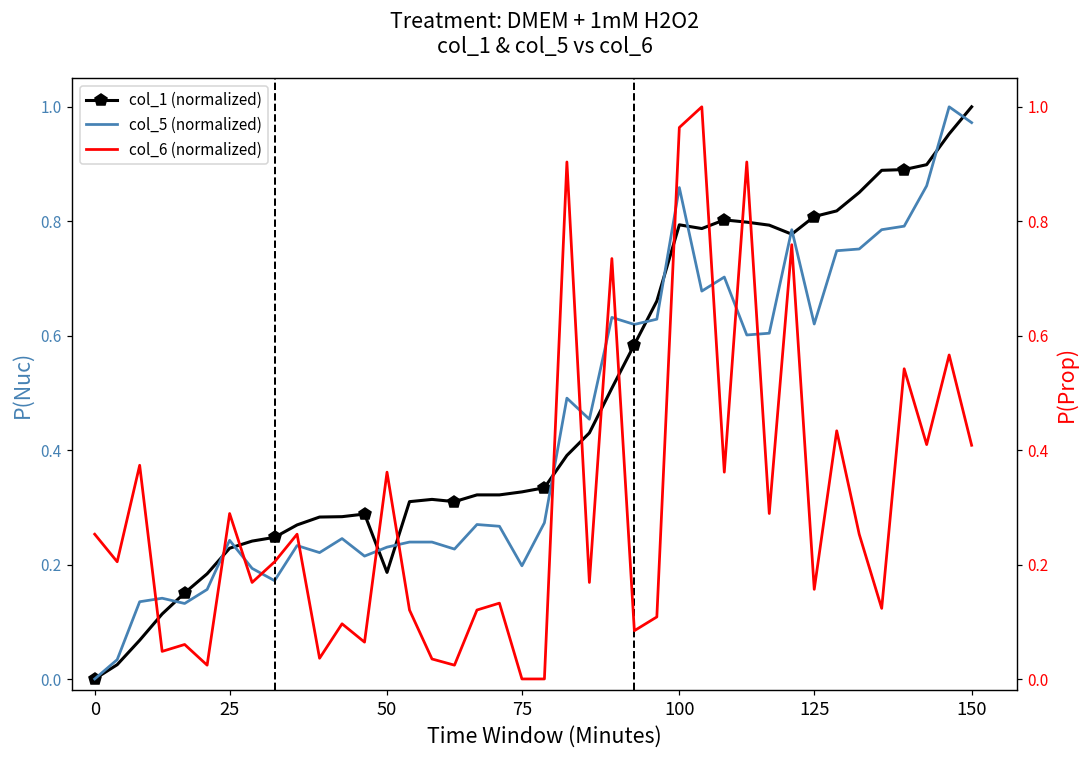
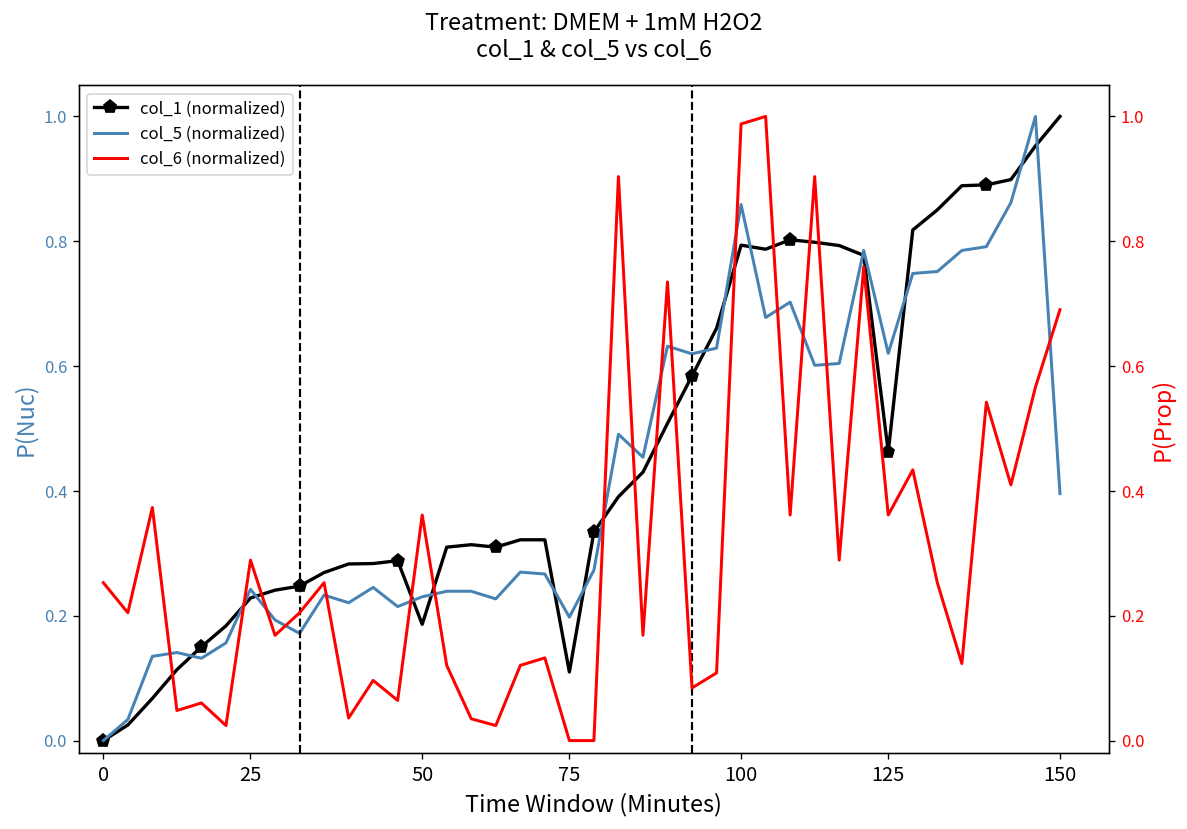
  {
    "col_1 (normalized)": {
      "50": 0.19,
-     "75": 0.33,
+     "75": 0.11,
      "100": 0.79,
-     "125": 0.81,
+     "125": 0.46,
      "150": 1.00
    },
    "col_5 (normalized)": {
      "50": 0.23,
      "75": 0.20,
      "100": 0.86,
      "125": 0.62,
-     "150": 0.97
+     "150": 0.40
    },
    "col_6 (normalized)": {
      "0": 0.25,
      "50": 0.36,
      "75": 0.00,
-     "100": 0.96,
-     "125": 0.16,
-     "150": 0.41
+     "100": 0.99,
+     "125": 0.36,
+     "150": 0.69
    }
  }
